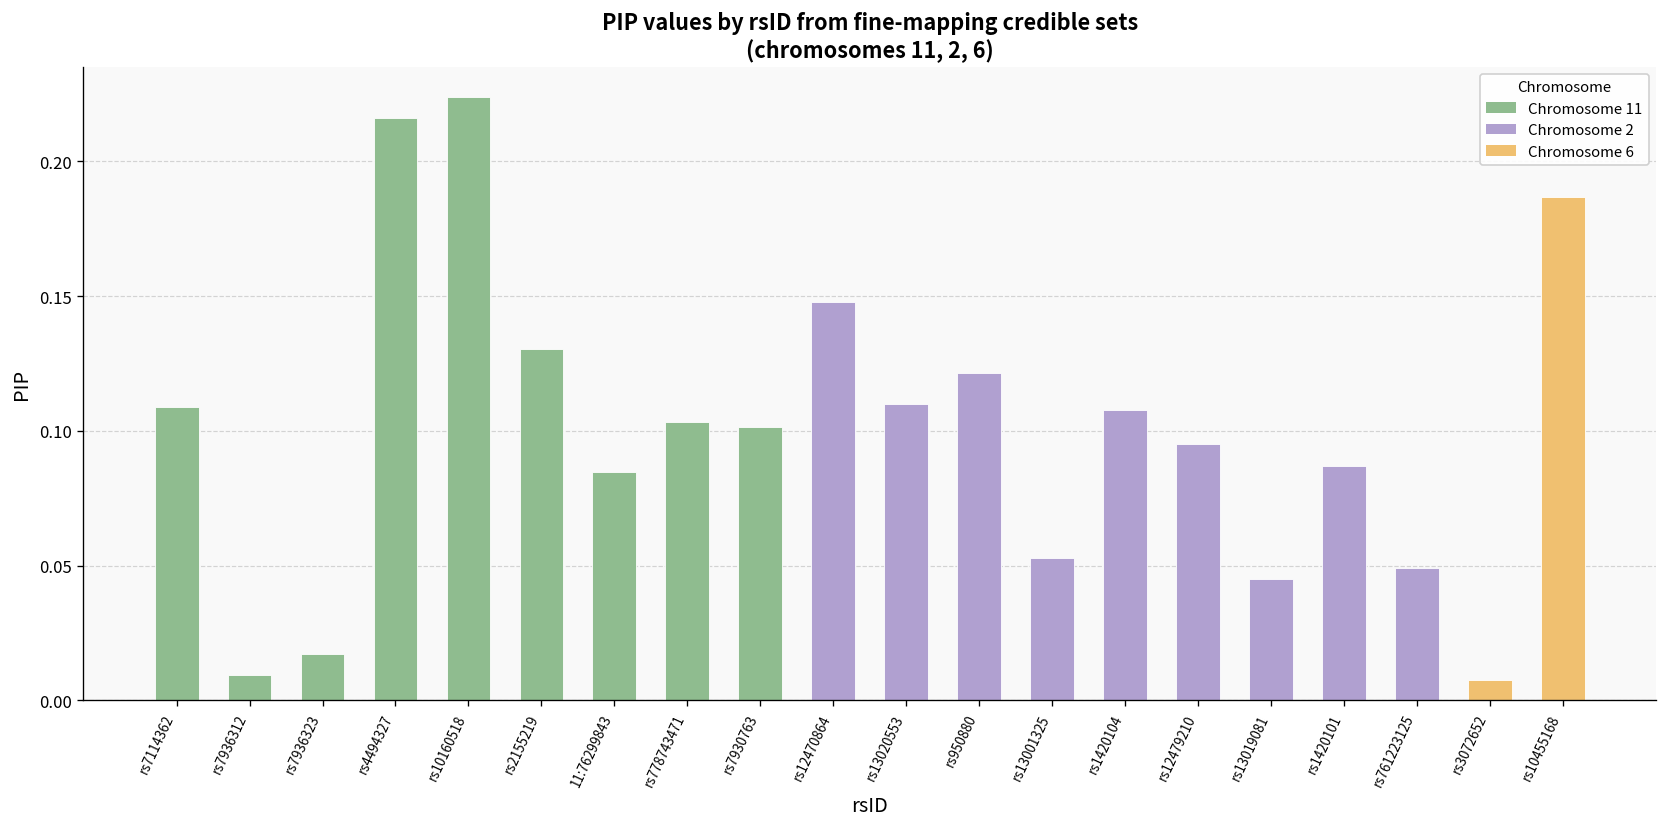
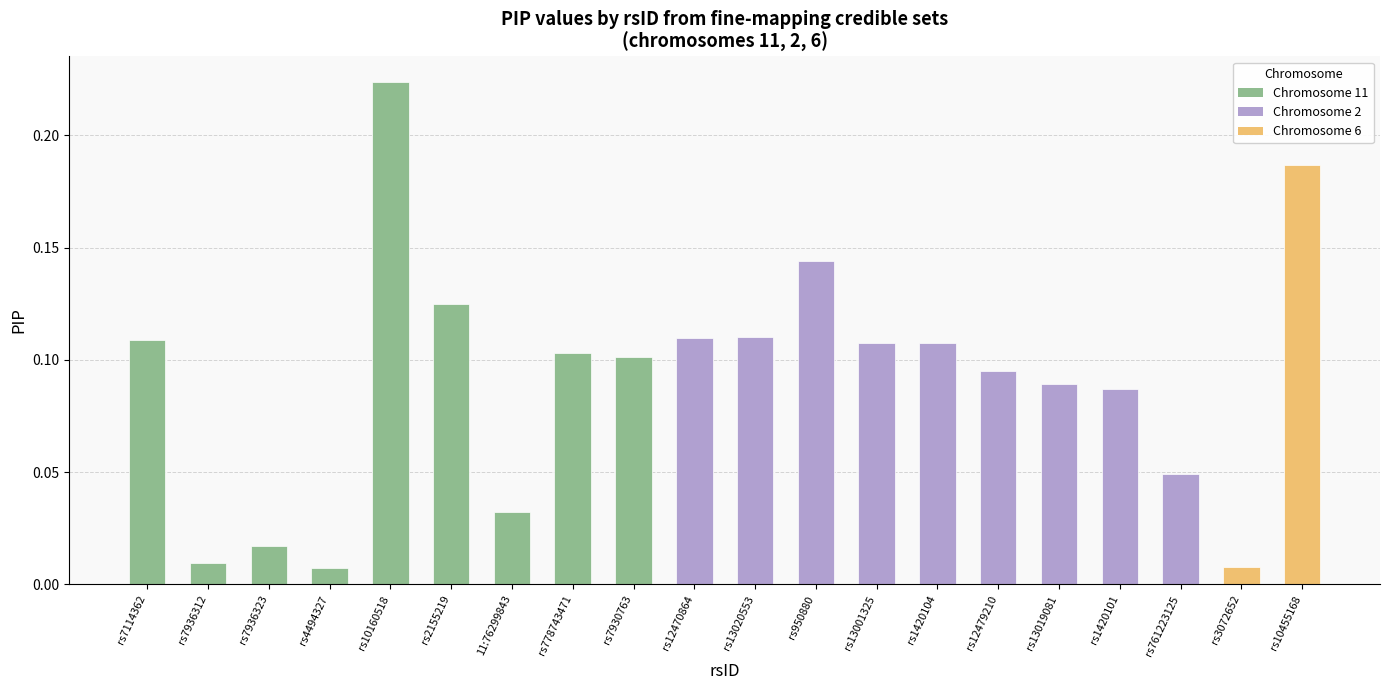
  {
    "rs7114362": 0.109,
    "rs7936312": 0.009,
    "rs7936323": 0.017,
-   "rs4494327": 0.216,
+   "rs4494327": 0.007,
    "rs10160518": 0.224,
-   "rs2155219": 0.130,
-   "11:76299843": 0.085,
+   "rs2155219": 0.125,
+   "11:76299843": 0.032,
    "rs778743471": 0.103,
    "rs7930763": 0.101,
-   "rs12470864": 0.148,
+   "rs12470864": 0.110,
    "rs13020553": 0.110,
-   "rs950880": 0.122,
-   "rs13001325": 0.053,
+   "rs950880": 0.144,
+   "rs13001325": 0.108,
    "rs1420104": 0.108,
    "rs12479210": 0.095,
-   "rs13019081": 0.045,
+   "rs13019081": 0.089,
    "rs1420101": 0.087,
    "rs761223125": 0.049,
    "rs3072652": 0.008,
    "rs10455168": 0.187
  }
